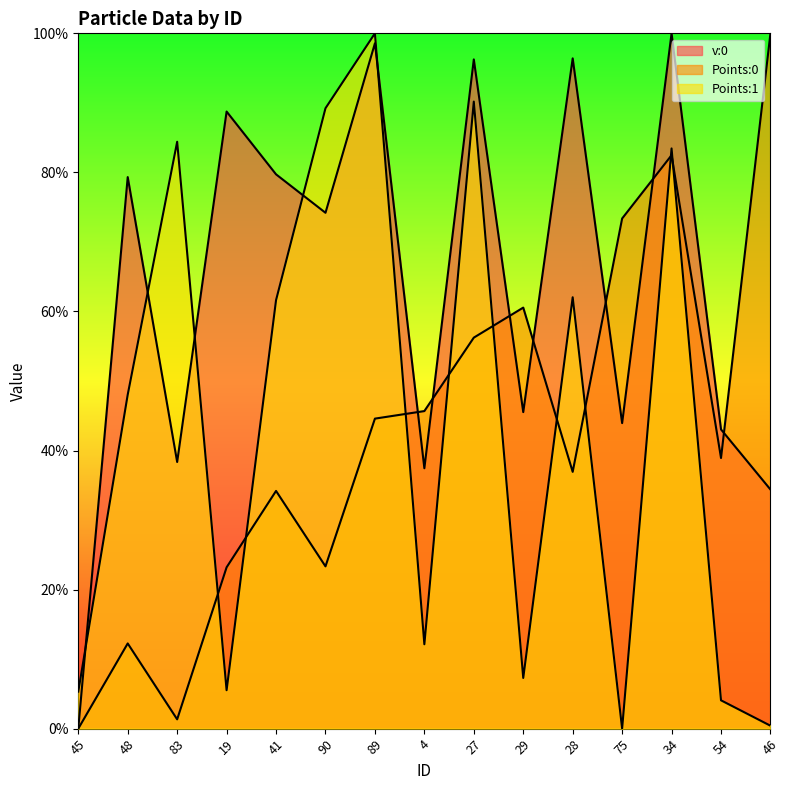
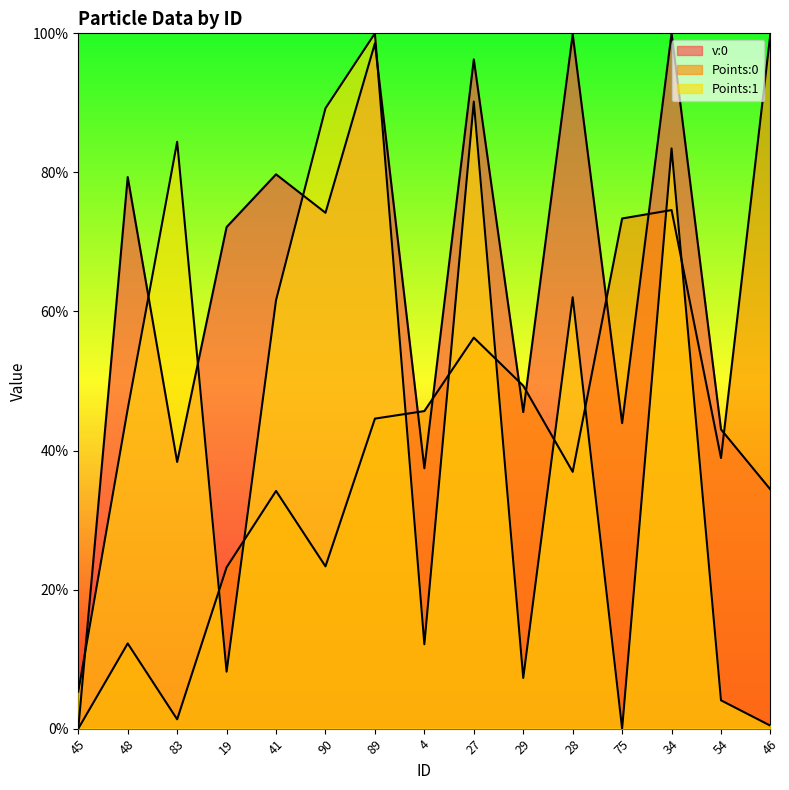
  {
    "v:0": {
      "48": "79%",
      "83": "38%",
-     "19": "89%",
+     "19": "72%",
      "41": "80%",
      "90": "74%",
      "89": "99%",
      "4": "37%",
      "27": "96%",
      "29": "46%",
-     "28": "96%",
+     "28": "100%",
      "75": "44%",
      "34": "100%",
      "54": "43%",
      "46": "34%"
    },
    "Points:0": {
      "48": "12%",
      "83": "1%",
      "19": "23%",
      "41": "34%",
      "90": "23%",
      "89": "45%",
      "4": "46%",
      "27": "56%",
-     "29": "61%",
+     "29": "49%",
      "28": "37%",
      "75": "73%",
-     "34": "82%",
+     "34": "75%",
      "54": "39%",
      "46": "100%"
    },
    "Points:1": {
      "45": "5%",
-     "48": "48%",
+     "48": "46%",
      "83": "84%",
-     "19": "6%",
+     "19": "8%",
      "41": "62%",
      "90": "89%",
      "89": "100%",
      "4": "12%",
      "27": "90%",
      "29": "7%",
      "28": "62%",
      "75": "0%",
      "34": "83%",
      "54": "4%",
      "46": "0%"
    }
  }
